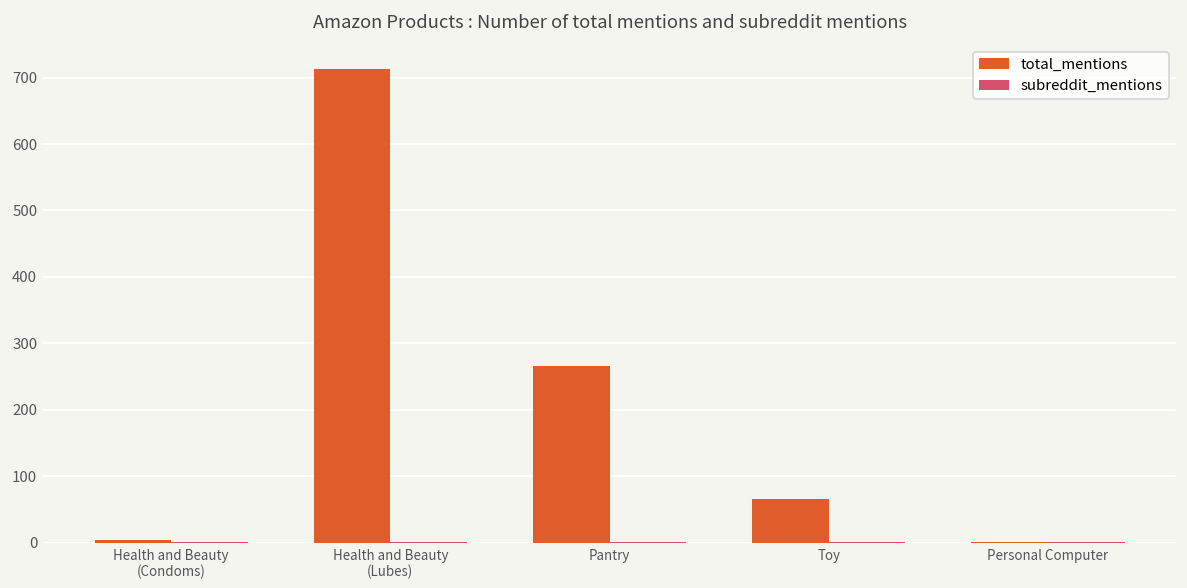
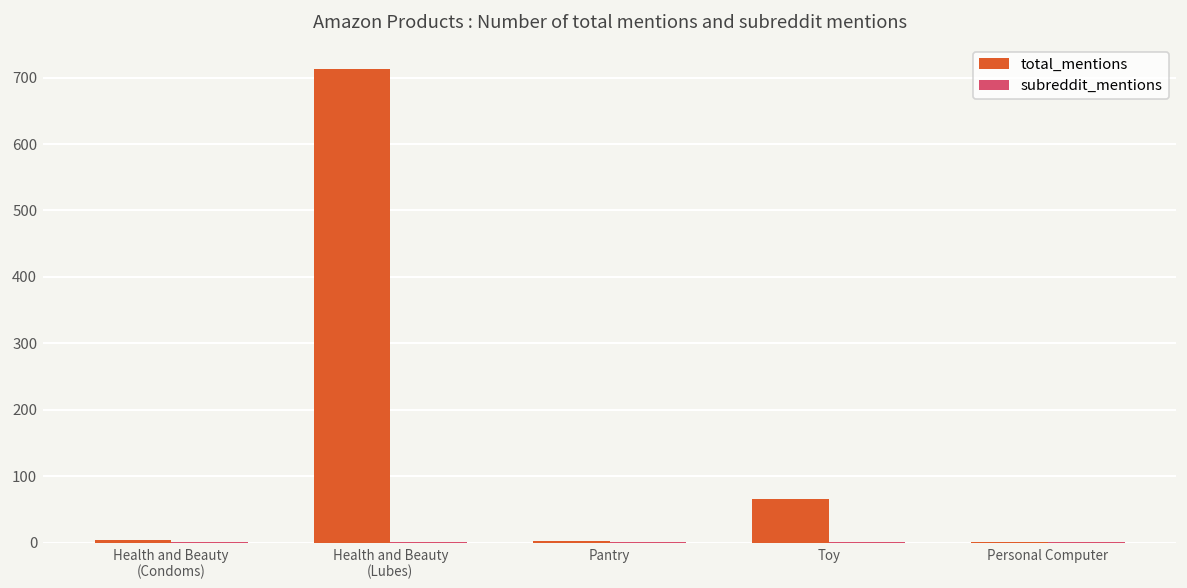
  {
    "total_mentions": {
      "Health and Beauty (Condoms)": 10,
      "Health and Beauty (Lubes)": 710,
-     "Pantry": 270,
+     "Pantry": 0,
      "Toy": 70
    }
  }
